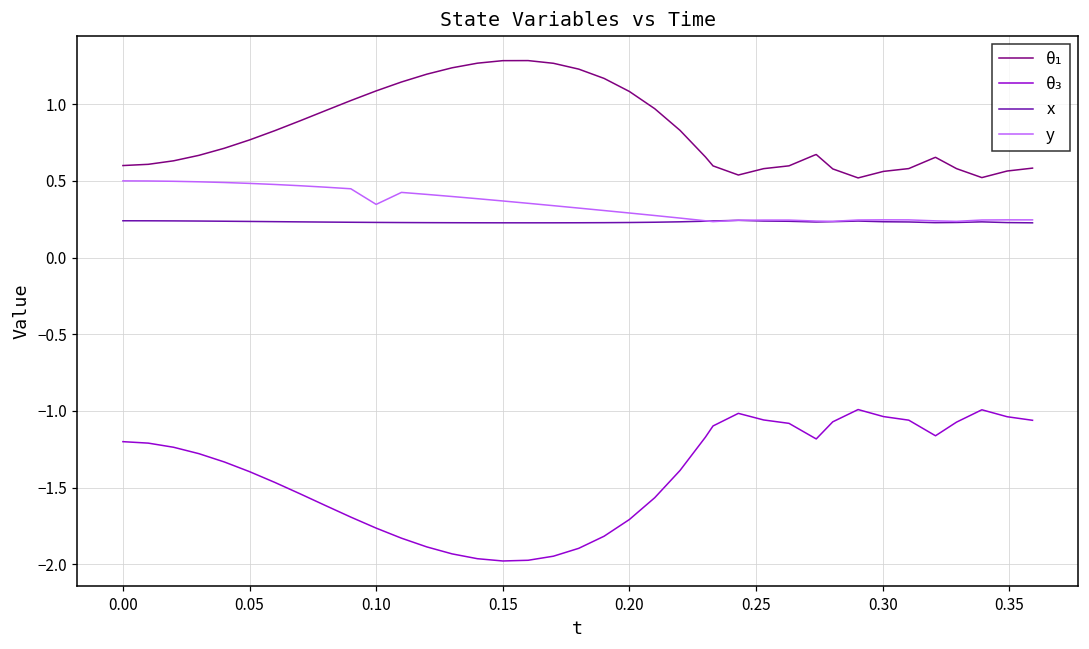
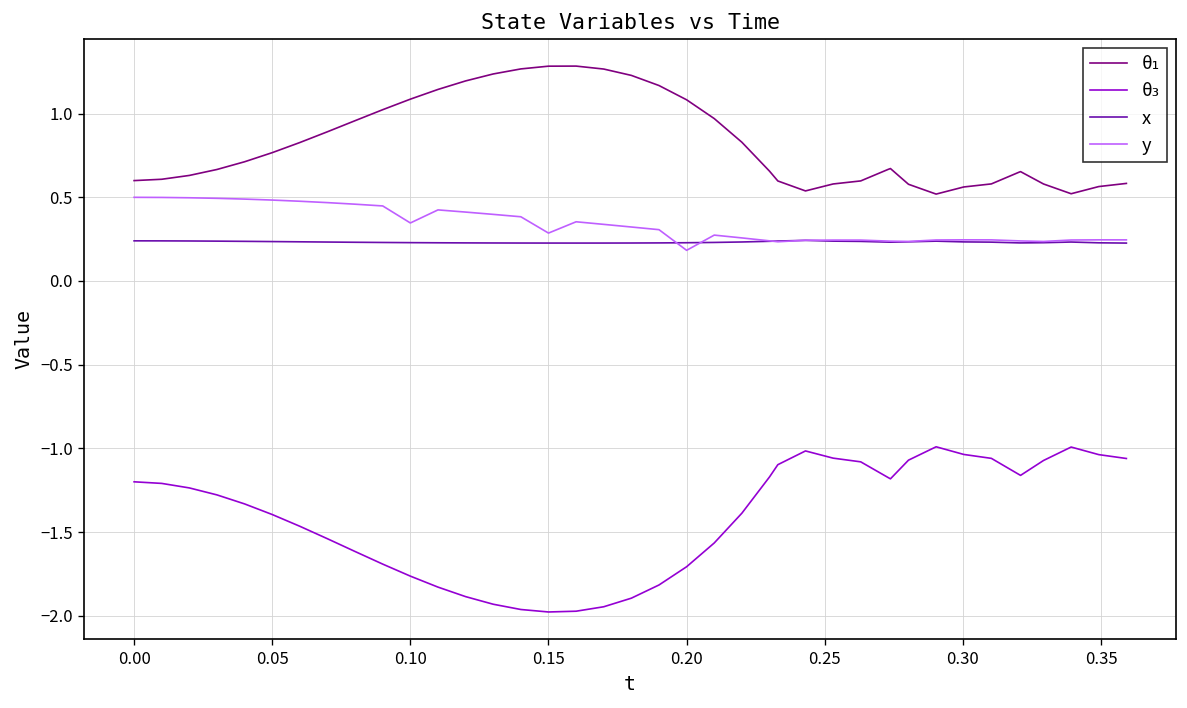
  {
    "y": {
      "0.00": 0.50,
      "0.05": 0.48,
      "0.10": 0.35,
-     "0.15": 0.37,
-     "0.20": 0.29
+     "0.15": 0.29,
+     "0.20": 0.18
    }
  }
